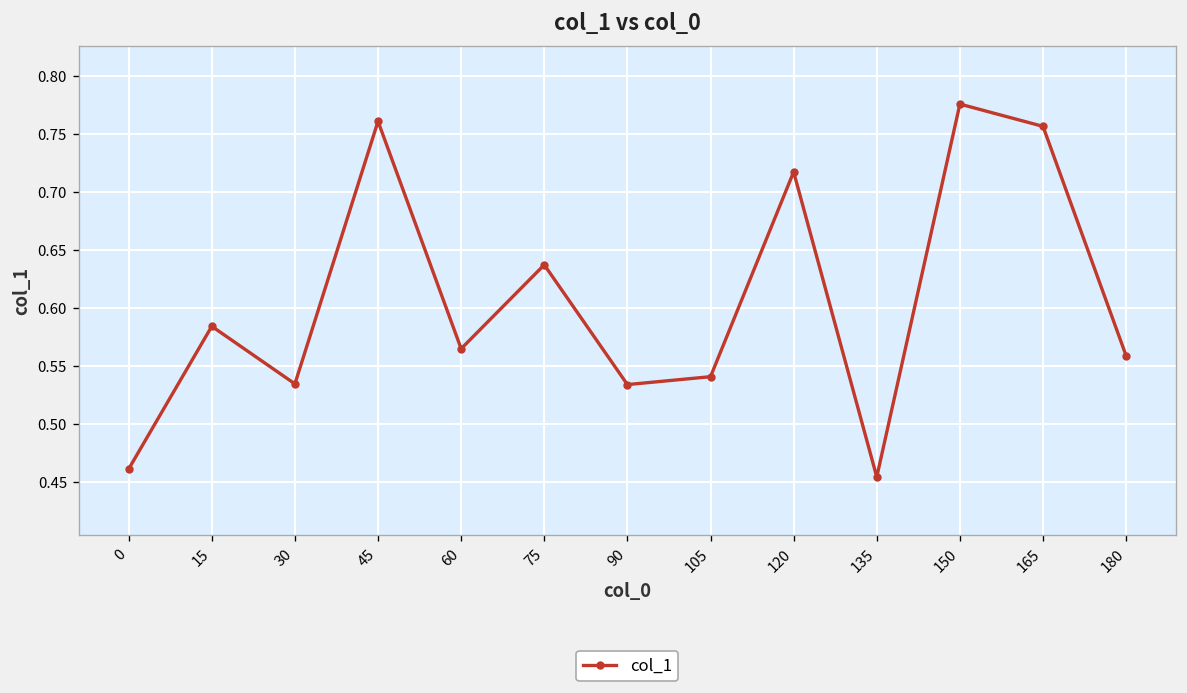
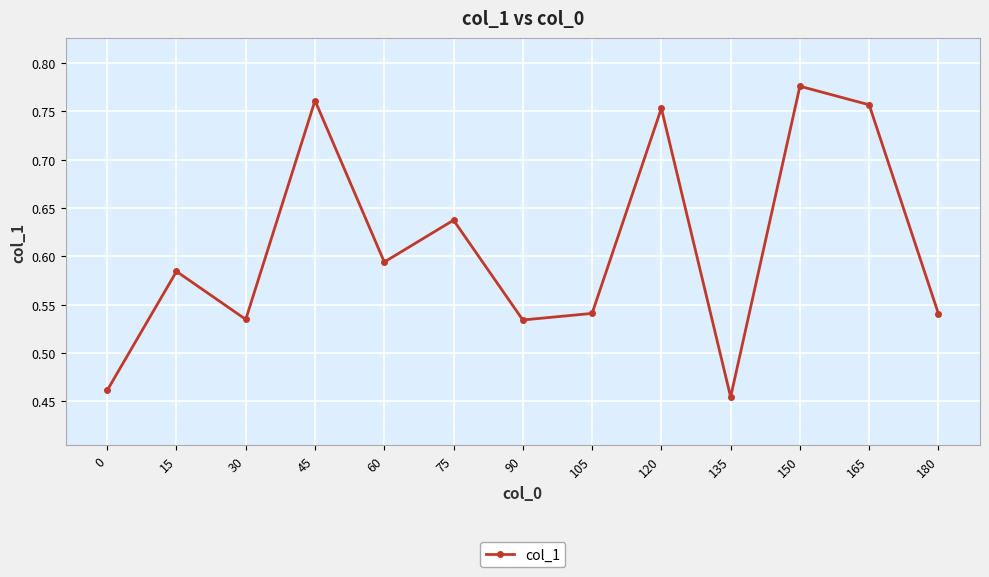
  {
    "0": 0.46,
    "15": 0.58,
    "30": 0.53,
    "45": 0.76,
-   "60": 0.56,
+   "60": 0.59,
    "75": 0.64,
    "90": 0.53,
    "105": 0.54,
-   "120": 0.72,
+   "120": 0.75,
    "135": 0.45,
    "150": 0.78,
    "165": 0.76,
-   "180": 0.56
+   "180": 0.54
  }
